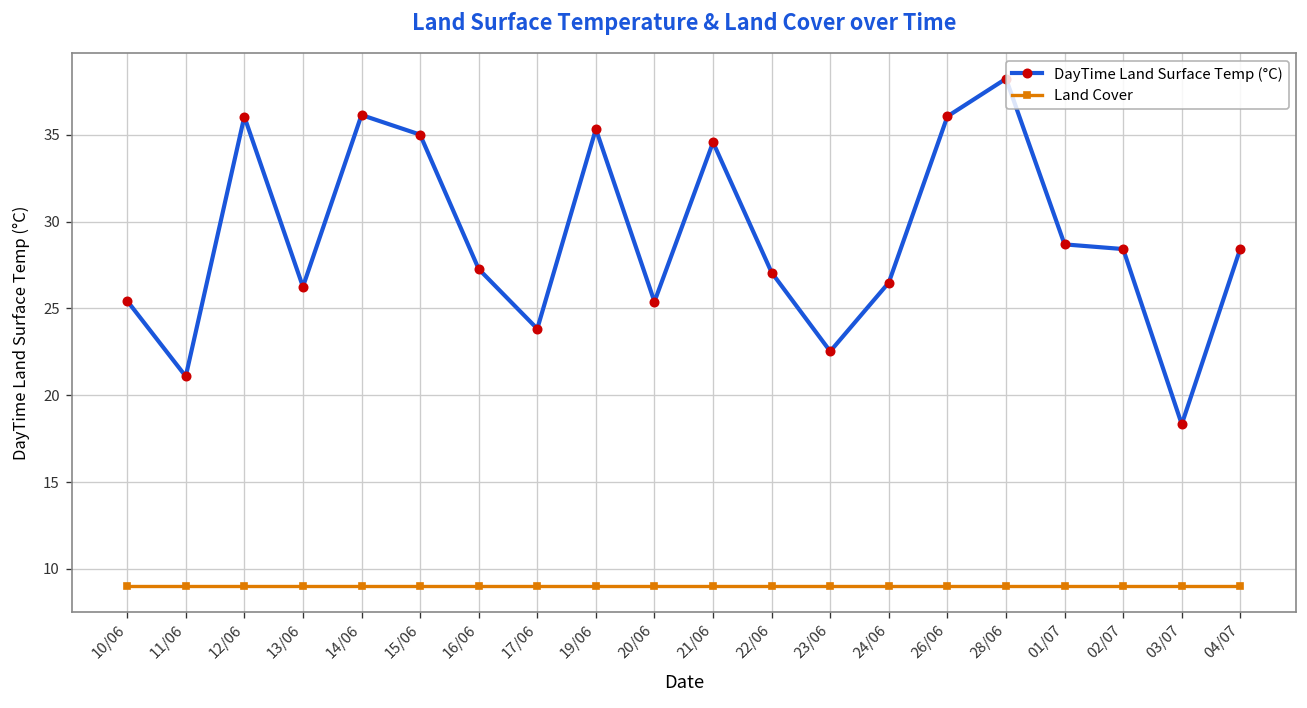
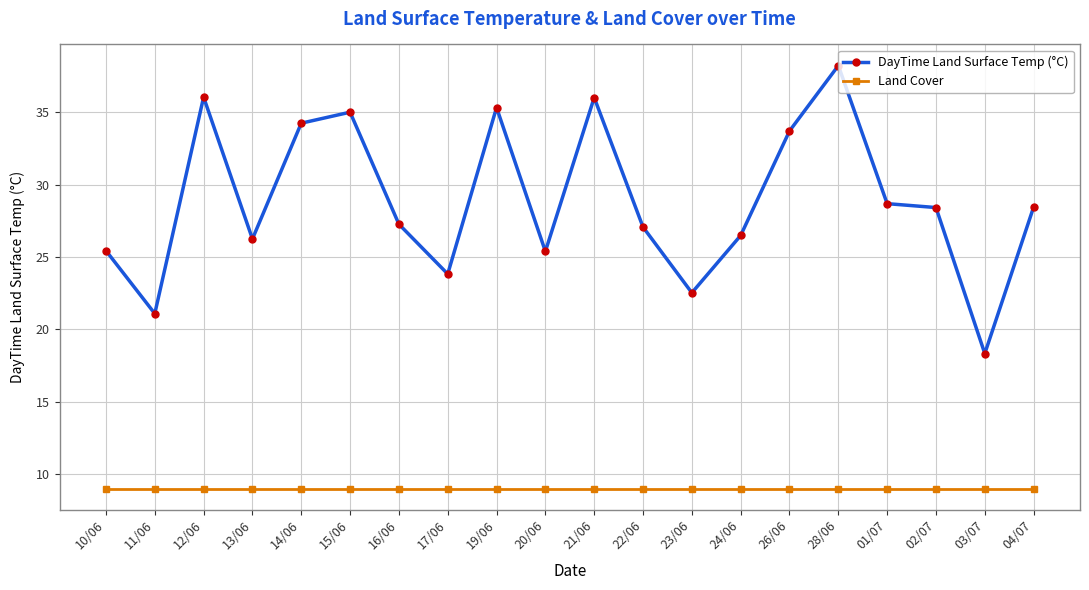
  {
    "DayTime Land Surface Temp (°C)": {
      "10/06": 25.4,
      "11/06": 21.1,
      "12/06": 36.1,
      "13/06": 26.3,
-     "14/06": 36.1,
+     "14/06": 34.3,
      "15/06": 35.0,
      "16/06": 27.3,
      "17/06": 23.8,
      "19/06": 35.3,
      "20/06": 25.4,
-     "21/06": 34.6,
+     "21/06": 36.0,
      "22/06": 27.1,
      "23/06": 22.5,
      "24/06": 26.5,
-     "26/06": 36.1,
+     "26/06": 33.7,
      "01/07": 28.7,
      "02/07": 28.4,
      "03/07": 18.3,
      "04/07": 28.5
    },
    "Land Cover": {
      "10/06": 9.0,
      "11/06": 9.0,
      "12/06": 9.0,
      "13/06": 9.0,
      "14/06": 9.0,
      "15/06": 9.0,
      "16/06": 9.0,
      "17/06": 9.0,
      "19/06": 9.0,
      "20/06": 9.0,
      "21/06": 9.0,
      "22/06": 9.0,
      "23/06": 9.0,
      "24/06": 9.0,
      "26/06": 9.0,
      "28/06": 9.0,
      "01/07": 9.0,
      "02/07": 9.0,
      "03/07": 9.0,
      "04/07": 9.0
    }
  }
